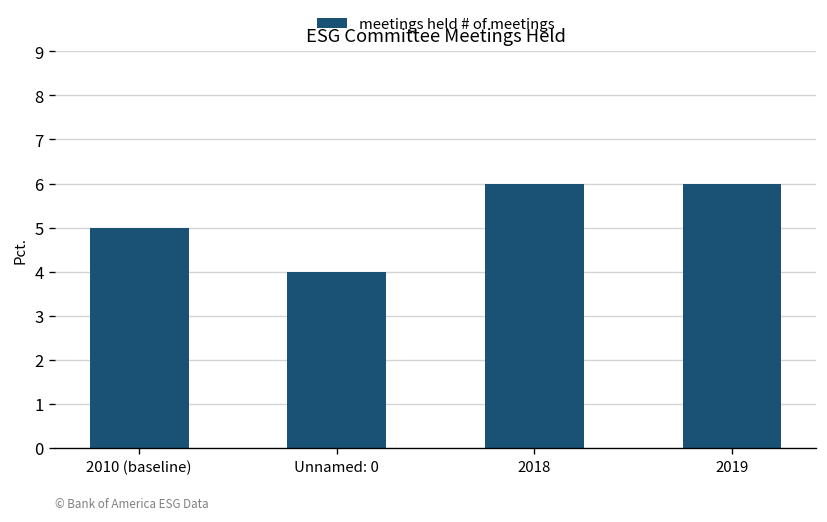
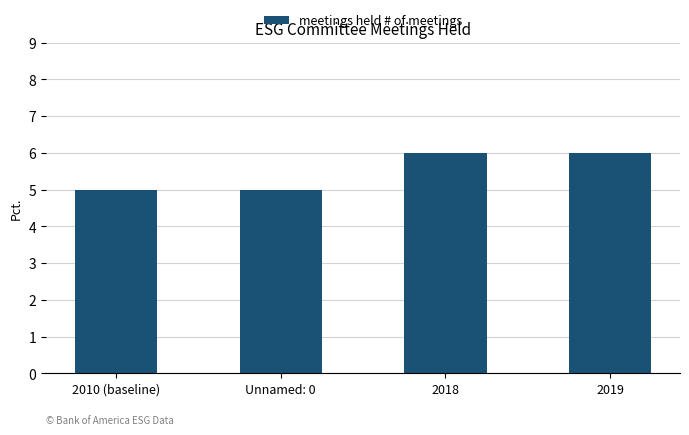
  {
    "2010 (baseline)": 5,
-   "Unnamed: 0": 4,
+   "Unnamed: 0": 5,
    "2018": 6,
    "2019": 6
  }
